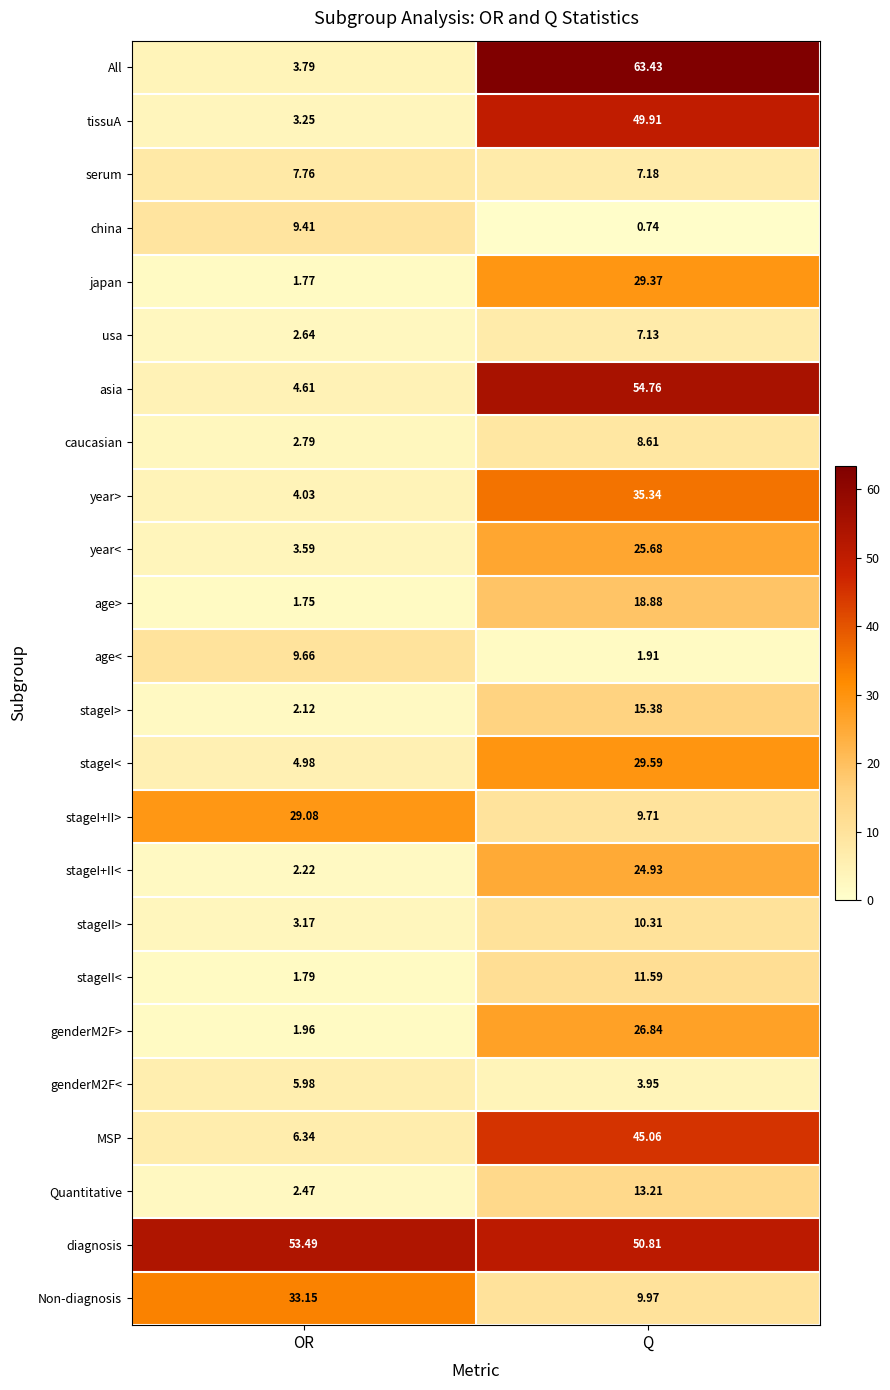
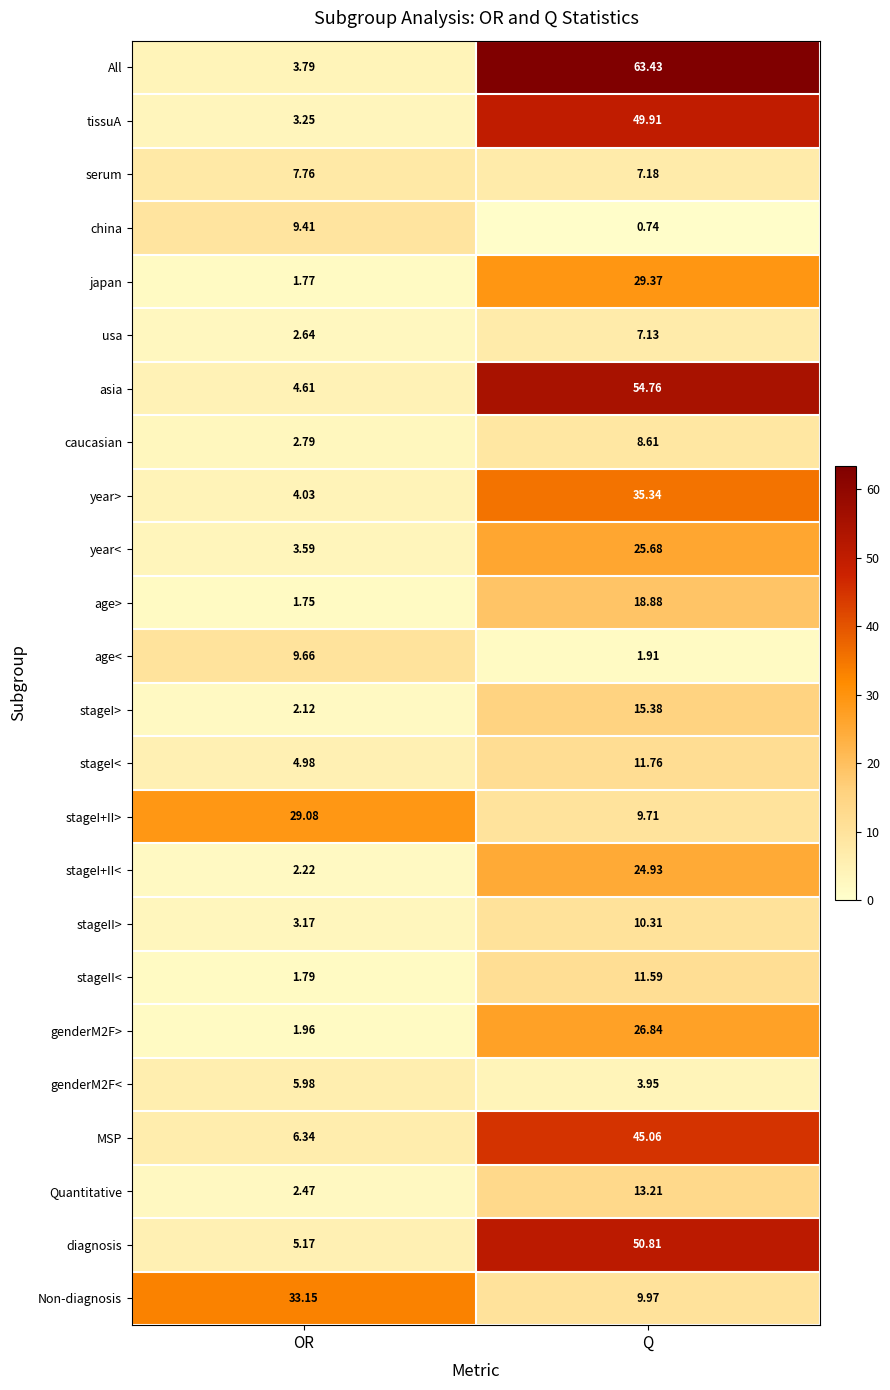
  {
    "All": {
      "OR": 3.79,
      "Q": 63.43
    },
    "tissuA": {
      "OR": 3.25,
      "Q": 49.91
    },
    "serum": {
      "OR": 7.76,
      "Q": 7.18
    },
    "china": {
      "OR": 9.41,
      "Q": 0.74
    },
    "japan": {
      "OR": 1.77,
      "Q": 29.37
    },
    "usa": {
      "OR": 2.64,
      "Q": 7.13
    },
    "asia": {
      "OR": 4.61,
      "Q": 54.76
    },
    "caucasian": {
      "OR": 2.79,
      "Q": 8.61
    },
    "year>": {
      "OR": 4.03,
      "Q": 35.34
    },
    "year<": {
      "OR": 3.59,
      "Q": 25.68
    },
    "age>": {
      "OR": 1.75,
      "Q": 18.88
    },
    "age<": {
      "OR": 9.66,
      "Q": 1.91
    },
    "stageI>": {
      "OR": 2.12,
      "Q": 15.38
    },
    "stageI<": {
      "OR": 4.98,
-     "Q": 29.59
+     "Q": 11.76
    },
    "stageI+II>": {
      "OR": 29.08,
      "Q": 9.71
    },
    "stageI+II<": {
      "OR": 2.22,
      "Q": 24.93
    },
    "stageII>": {
      "OR": 3.17,
      "Q": 10.31
    },
    "stageII<": {
      "OR": 1.79,
      "Q": 11.59
    },
    "genderM2F>": {
      "OR": 1.96,
      "Q": 26.84
    },
    "genderM2F<": {
      "OR": 5.98,
      "Q": 3.95
    },
    "MSP": {
      "OR": 6.34,
      "Q": 45.06
    },
    "Quantitative": {
      "OR": 2.47,
      "Q": 13.21
    },
    "diagnosis": {
-     "OR": 53.49,
+     "OR": 5.17,
      "Q": 50.81
    },
    "Non-diagnosis": {
      "OR": 33.15,
      "Q": 9.97
    }
  }
